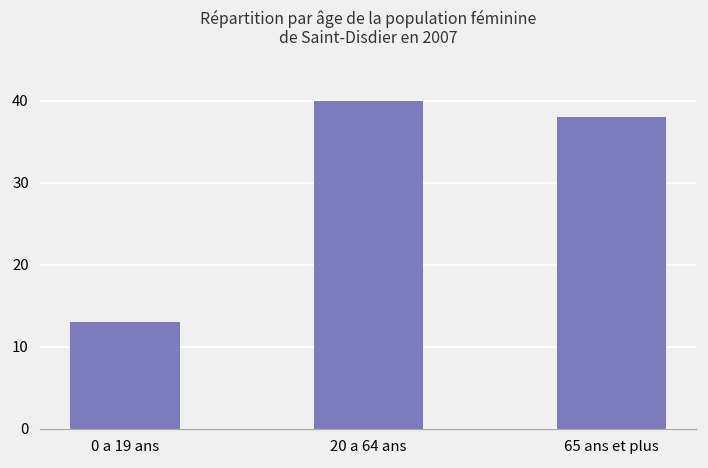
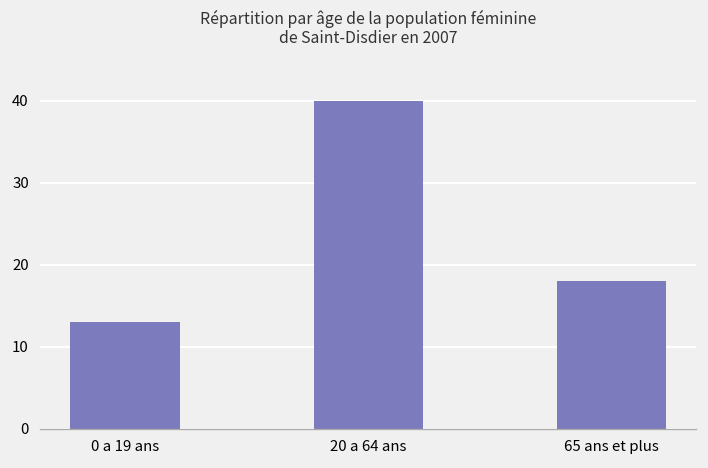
  {
    "0 a 19 ans": 13,
    "20 a 64 ans": 40,
-   "65 ans et plus": 38
+   "65 ans et plus": 18
  }
